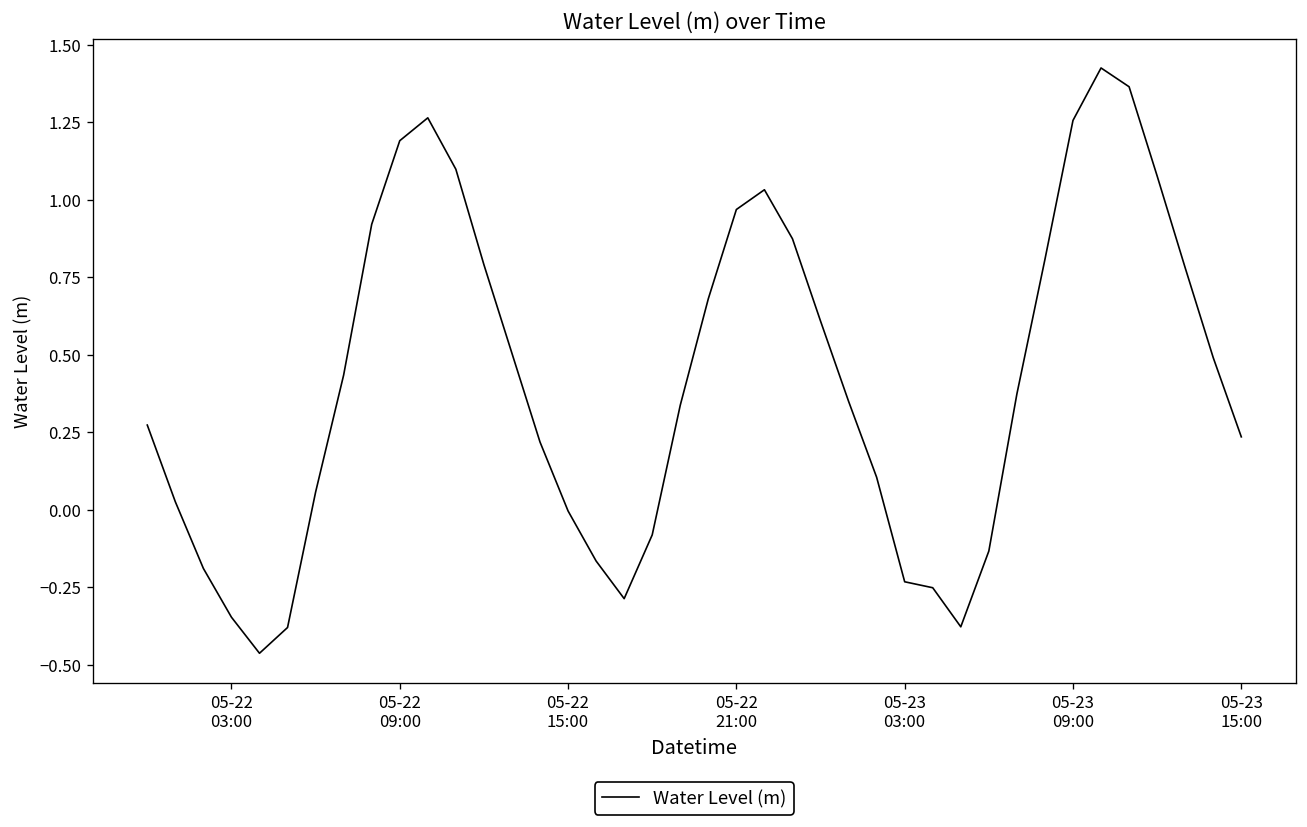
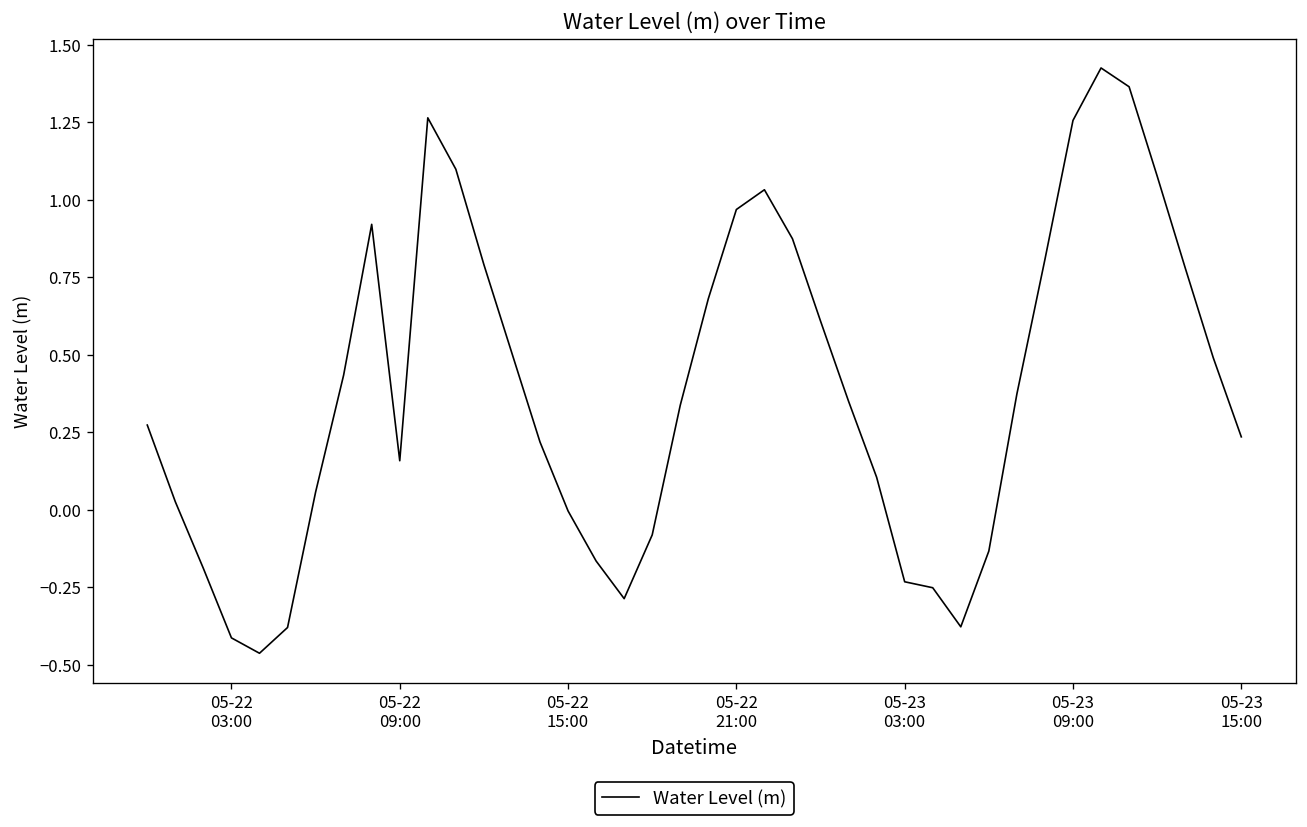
  {
-   "05-22 03:00": -0.35,
-   "05-22 09:00": 1.19,
+   "05-22 03:00": -0.41,
+   "05-22 09:00": 0.16,
    "05-22 15:00": 0.00,
    "05-22 21:00": 0.97,
    "05-23 03:00": -0.23,
    "05-23 09:00": 1.26,
    "05-23 15:00": 0.24
  }
